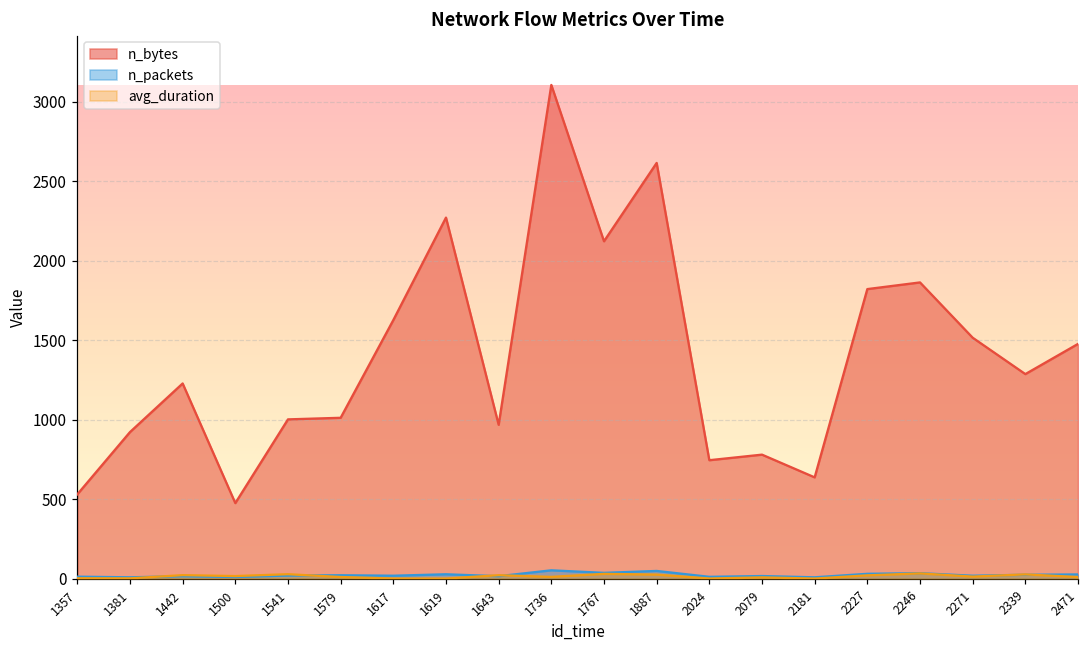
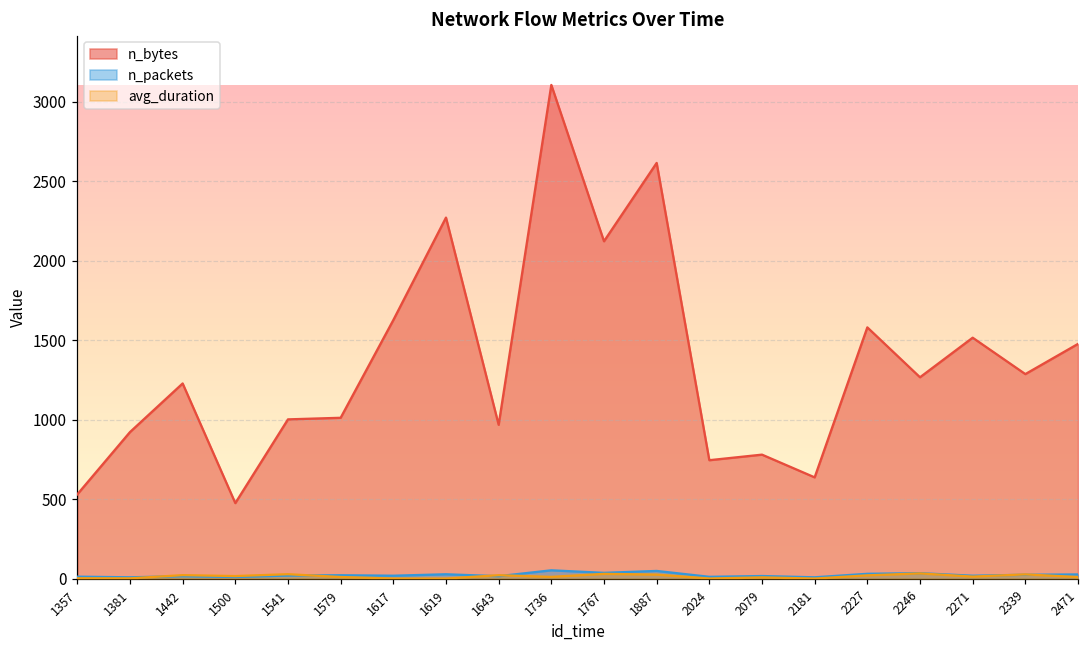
  {
    "n_bytes": {
      "1357": 530,
      "1381": 920,
      "1442": 1230,
      "1500": 480,
      "1541": 1000,
      "1579": 1010,
      "1617": 1630,
      "1619": 2270,
      "1643": 970,
      "1736": 3110,
      "1767": 2120,
      "1887": 2620,
      "2024": 750,
      "2079": 780,
      "2181": 640,
-     "2227": 1820,
-     "2246": 1860,
+     "2227": 1580,
+     "2246": 1270,
      "2271": 1520,
      "2339": 1290,
      "2471": 1480
    },
    "n_packets": {
      "1619": 30,
      "1736": 50,
      "1887": 50
    },
    "avg_duration": {
      "1619": 0,
      "1736": 10,
      "1887": 20
    }
  }
